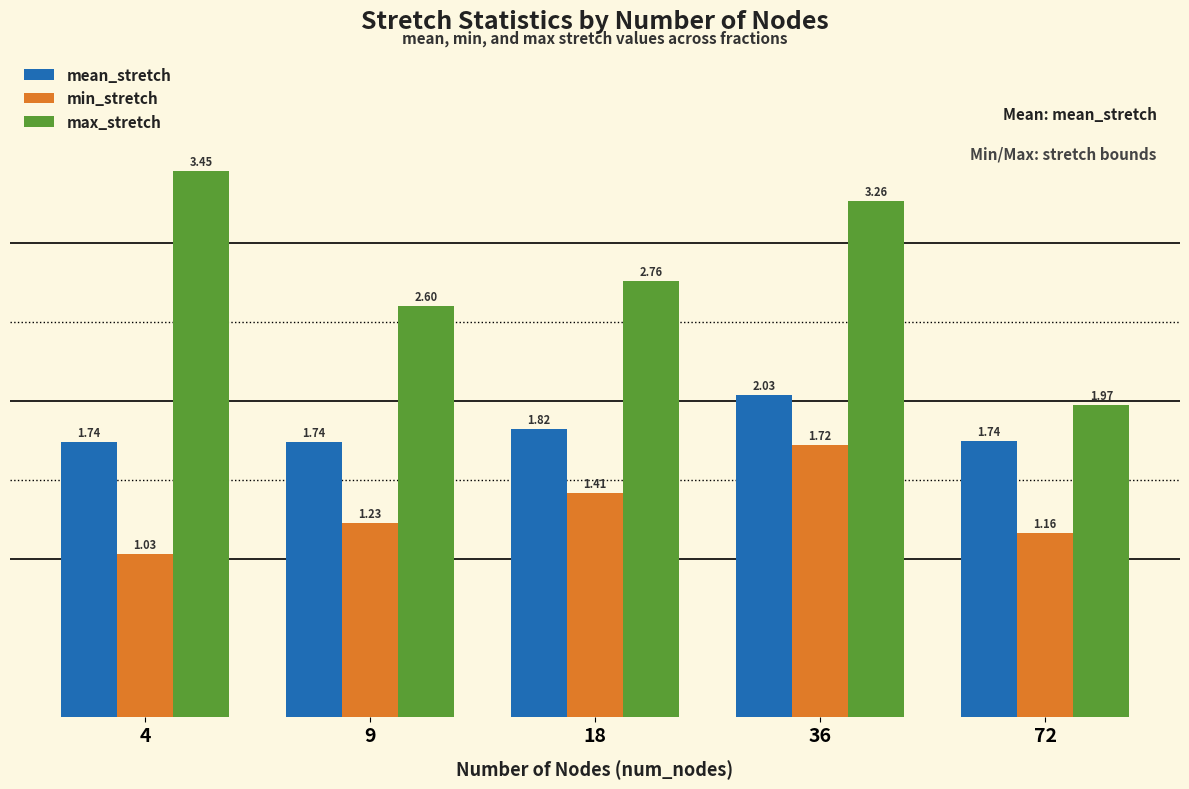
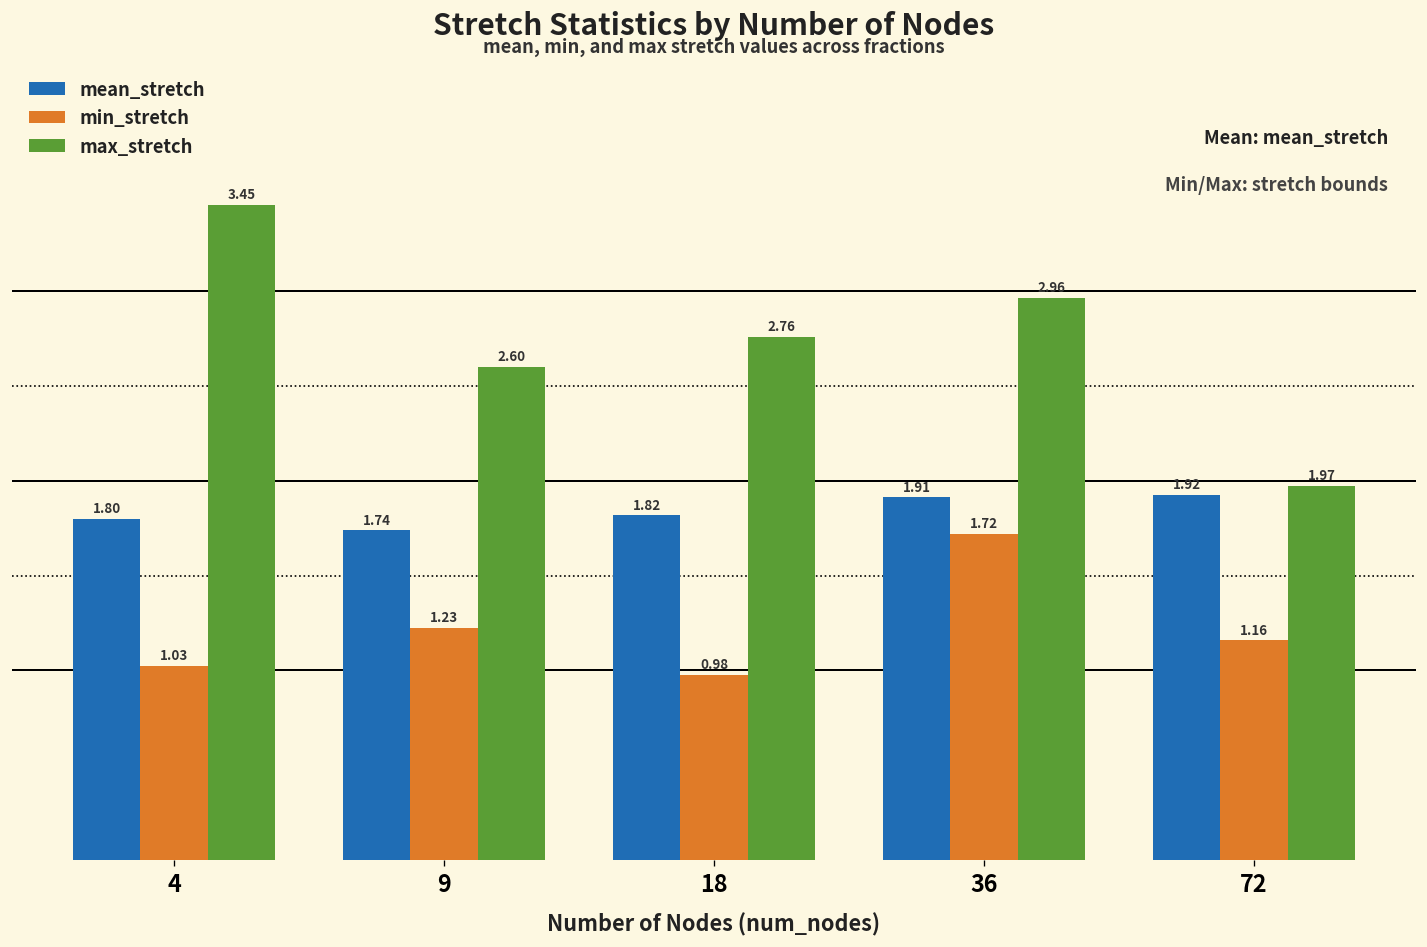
  {
    "mean_stretch": {
-     "4": 1.74,
+     "4": 1.80,
      "9": 1.74,
      "18": 1.82,
-     "36": 2.03,
-     "72": 1.74
+     "36": 1.91,
+     "72": 1.92
    },
    "min_stretch": {
      "4": 1.03,
      "9": 1.23,
-     "18": 1.41,
+     "18": 0.98,
      "36": 1.72,
      "72": 1.16
    },
    "max_stretch": {
      "4": 3.45,
      "9": 2.60,
      "18": 2.76,
-     "36": 3.26,
+     "36": 2.96,
      "72": 1.97
    }
  }
